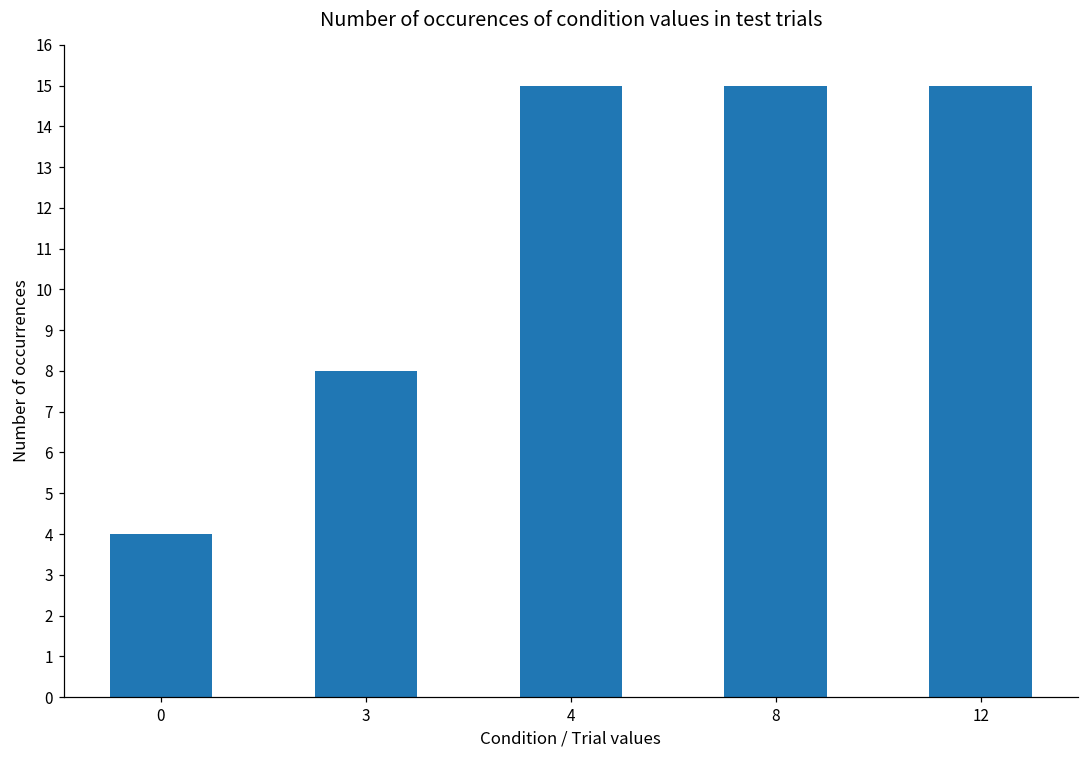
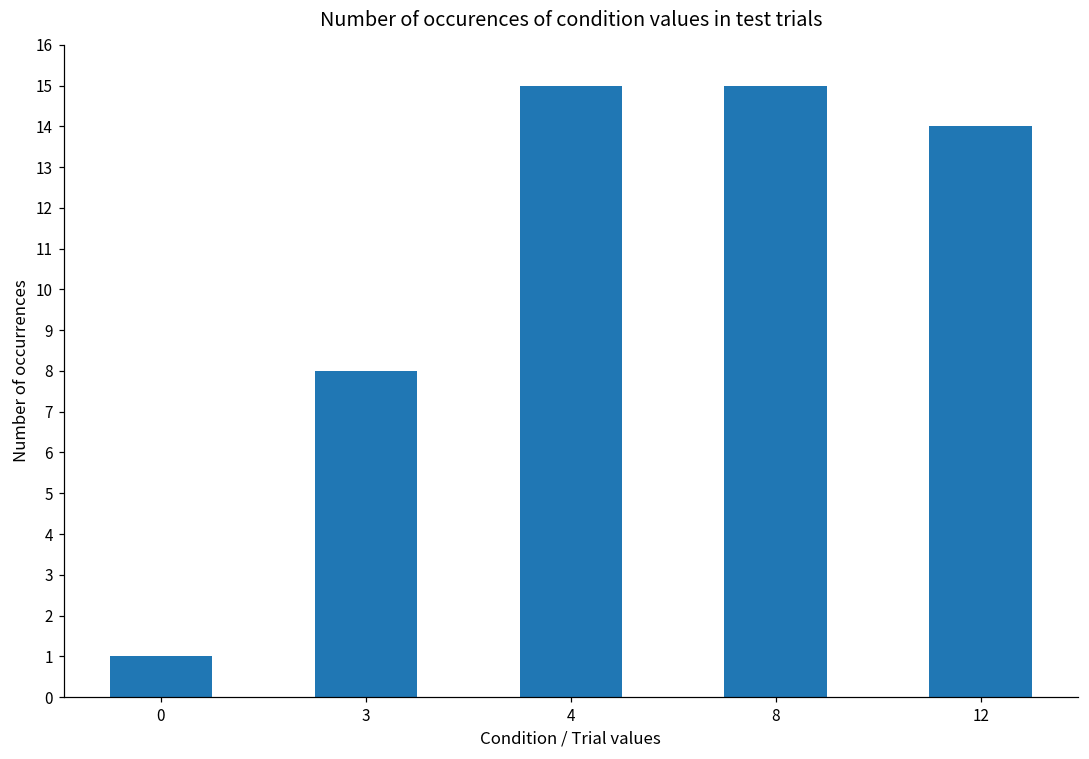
  {
-   "0": 4,
+   "0": 1,
    "3": 8,
    "4": 15,
    "8": 15,
-   "12": 15
+   "12": 14
  }
